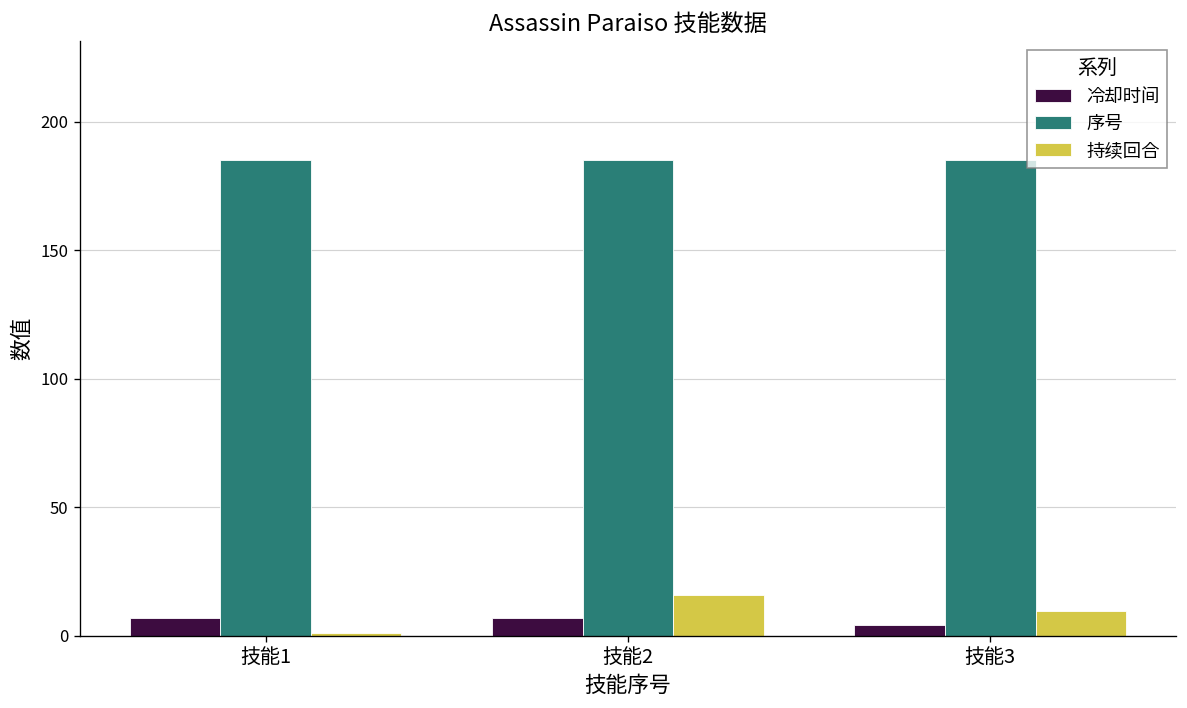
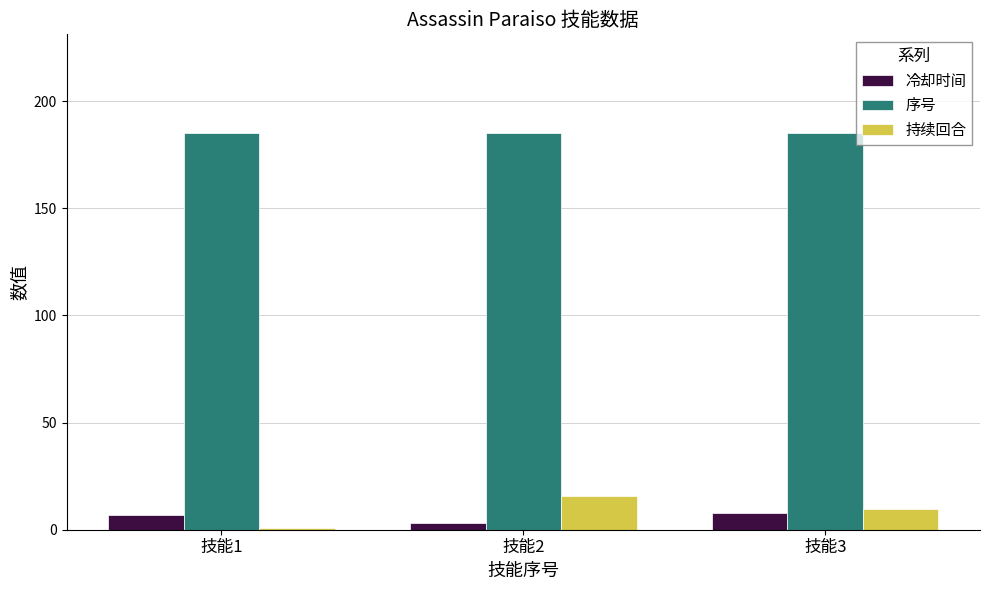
  {
    "冷却时间": {
      "技能1": 7,
-     "技能2": 7,
-     "技能3": 4
+     "技能2": 3,
+     "技能3": 8
    },
    "序号": {
      "技能1": 185,
      "技能2": 185,
      "技能3": 185
    },
    "持续回合": {
      "技能2": 16,
      "技能3": 10
    }
  }
